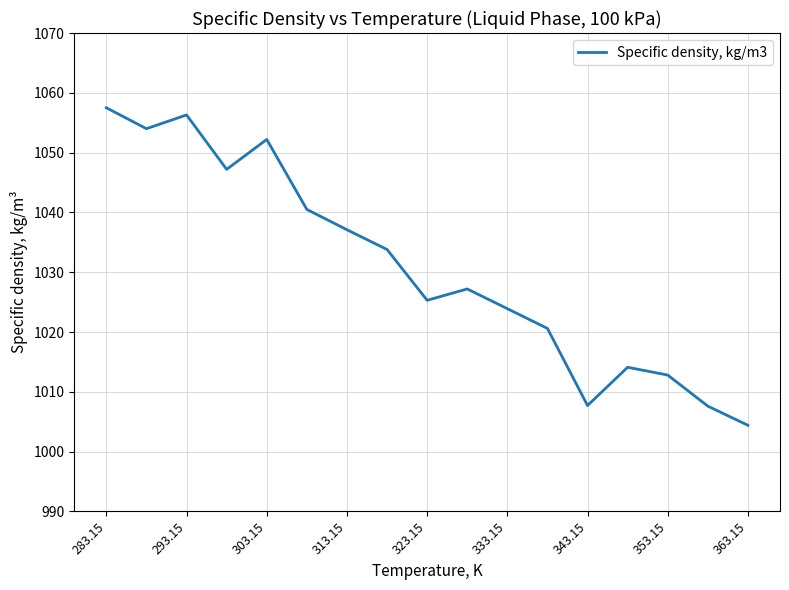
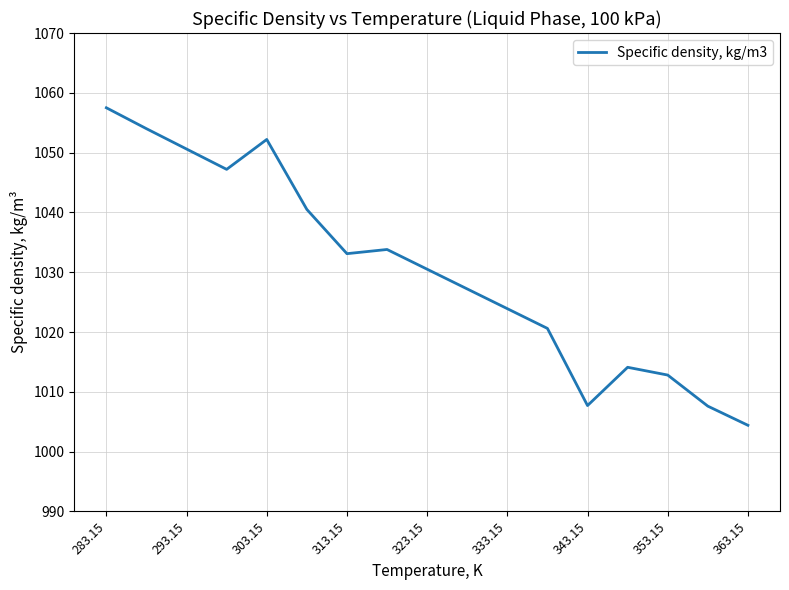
  {
    "283.15": 1058,
-   "293.15": 1056,
+   "293.15": 1051,
    "303.15": 1052,
-   "313.15": 1037,
-   "323.15": 1025,
+   "313.15": 1033,
+   "323.15": 1031,
    "333.15": 1024,
    "343.15": 1008,
    "353.15": 1013,
    "363.15": 1004
  }
